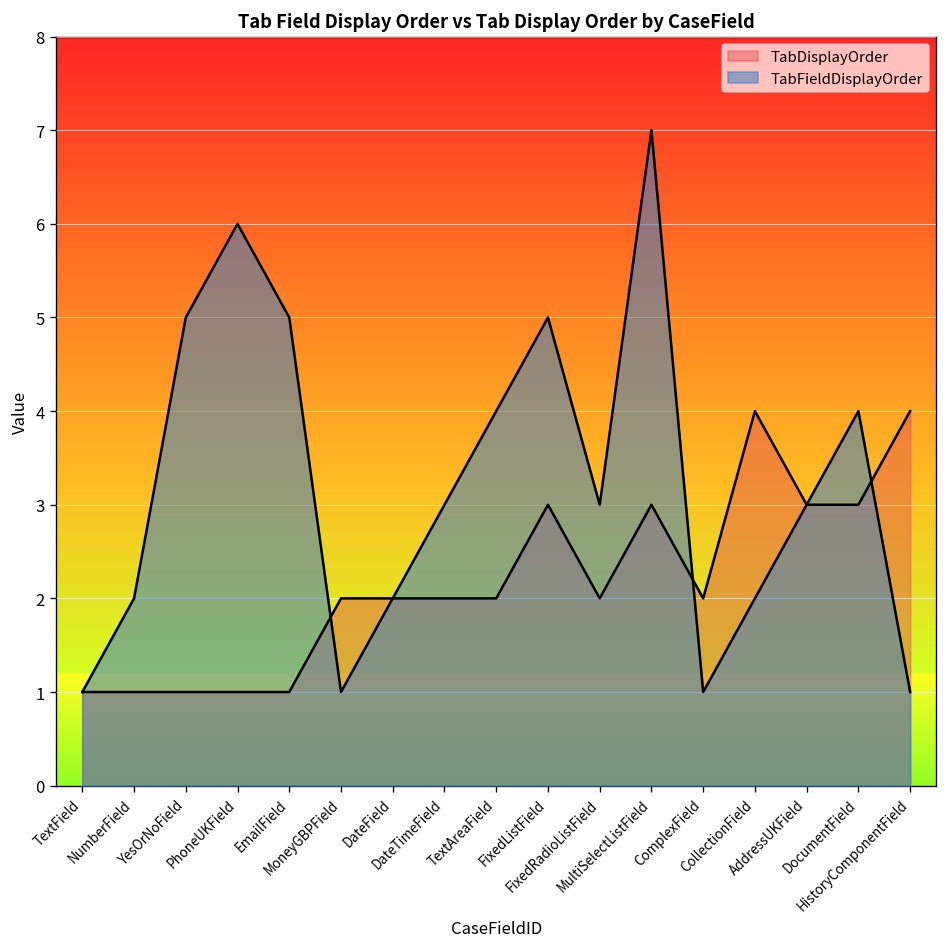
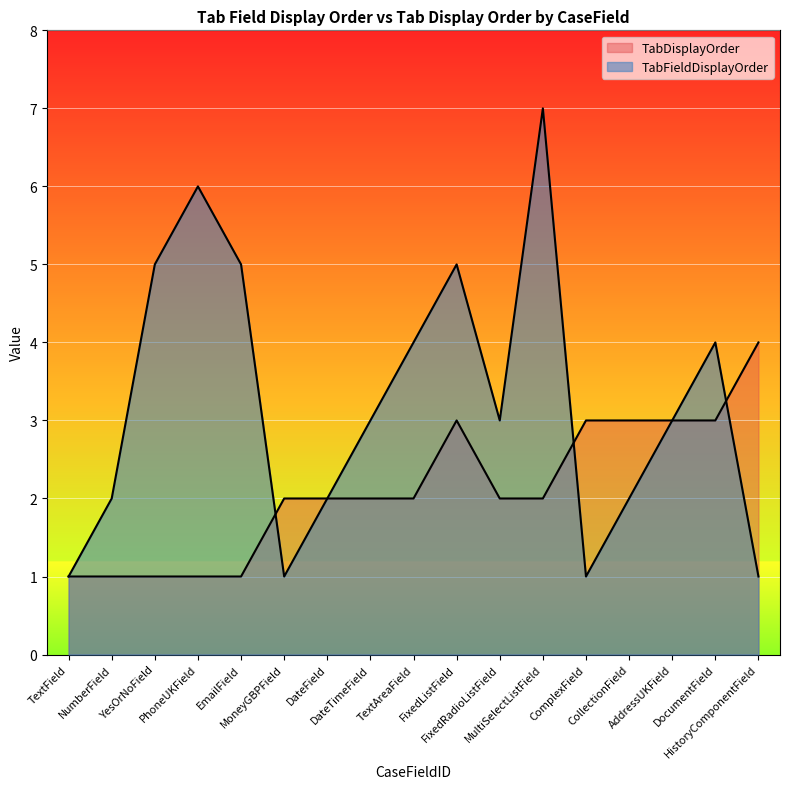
  {
    "TabDisplayOrder": {
      "NumberField": 1,
      "YesOrNoField": 1,
      "PhoneUKField": 1,
      "EmailField": 1,
      "MoneyGBPField": 2,
      "DateTimeField": 2,
      "TextAreaField": 2,
      "FixedListField": 3,
      "FixedRadioListField": 2,
-     "MultiSelectListField": 3,
-     "ComplexField": 2,
-     "CollectionField": 4,
+     "MultiSelectListField": 2,
+     "ComplexField": 3,
+     "CollectionField": 3,
      "DocumentField": 3,
      "HistoryComponentField": 4
    },
    "TabFieldDisplayOrder": {
      "NumberField": 2,
      "YesOrNoField": 5,
      "PhoneUKField": 6,
      "EmailField": 5,
      "MoneyGBPField": 1,
      "DateTimeField": 3,
      "TextAreaField": 4,
      "FixedListField": 5,
      "FixedRadioListField": 3,
      "MultiSelectListField": 7,
      "ComplexField": 1,
      "CollectionField": 2,
      "DocumentField": 4,
      "HistoryComponentField": 1
    }
  }
